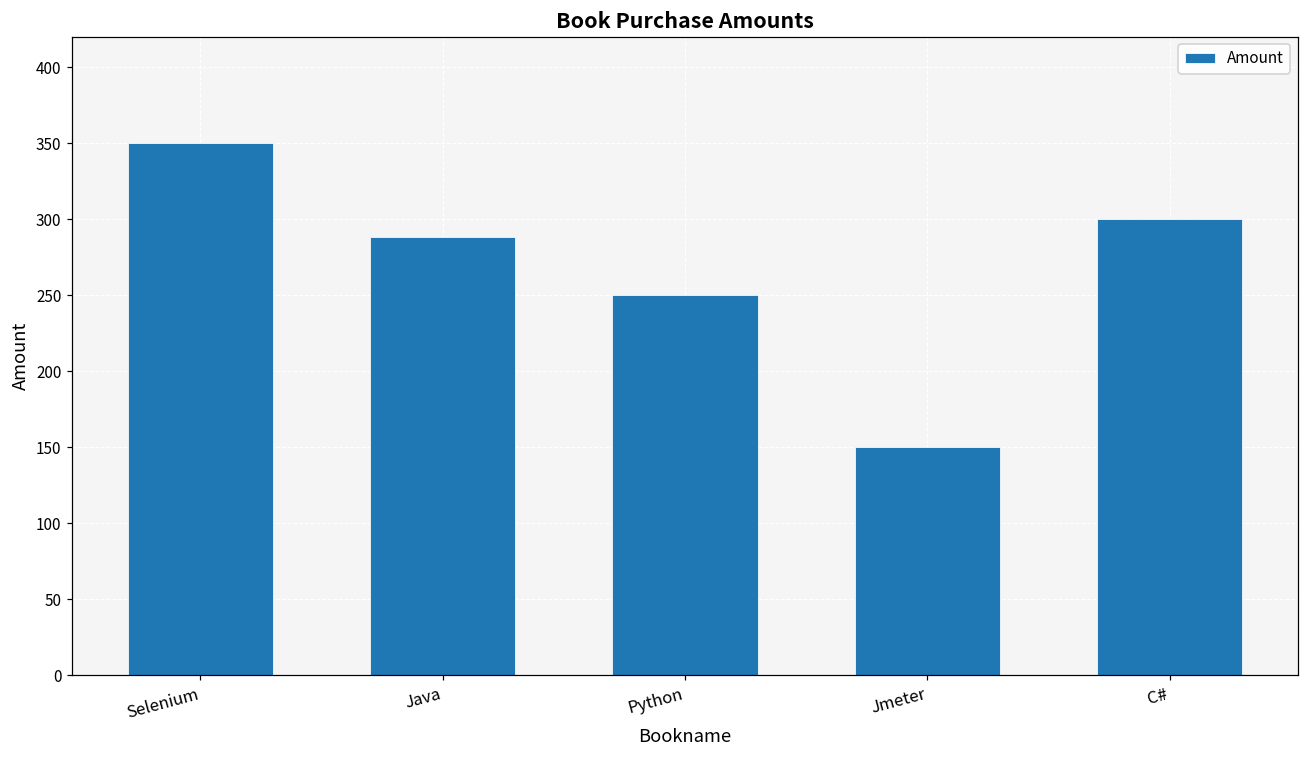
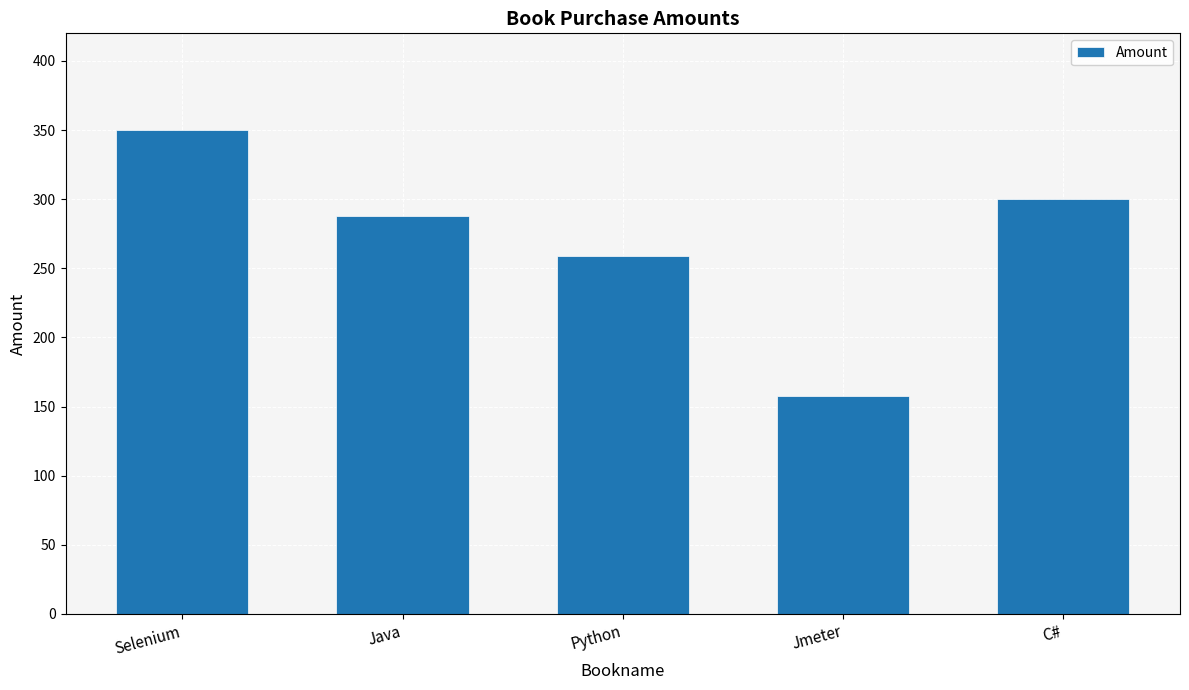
  {
    "Selenium": 350,
    "Java": 288,
-   "Python": 250,
-   "Jmeter": 150,
+   "Python": 259,
+   "Jmeter": 158,
    "C#": 300
  }
